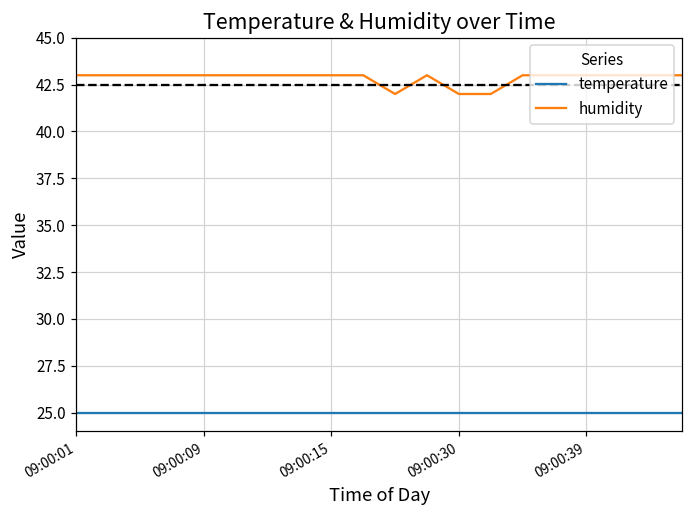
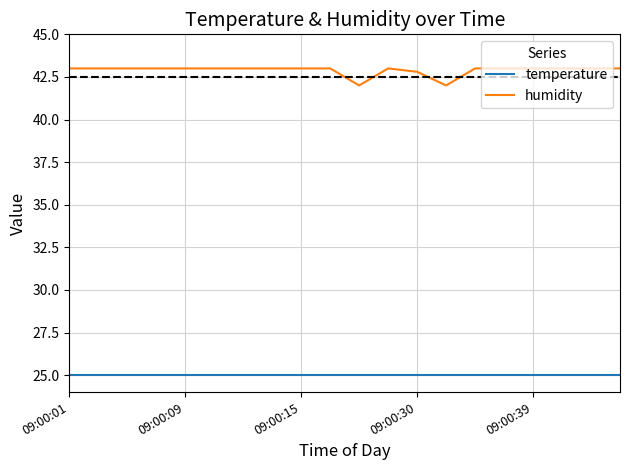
  {
    "temperature": {
      "09:00:01": 25.0,
      "09:00:09": 25.0,
      "09:00:15": 25.0,
      "09:00:30": 25.0,
      "09:00:39": 25.0
    },
    "humidity": {
      "09:00:01": 43.0,
      "09:00:09": 43.0,
      "09:00:15": 43.0,
-     "09:00:30": 42.0
+     "09:00:30": 42.8
    }
  }
